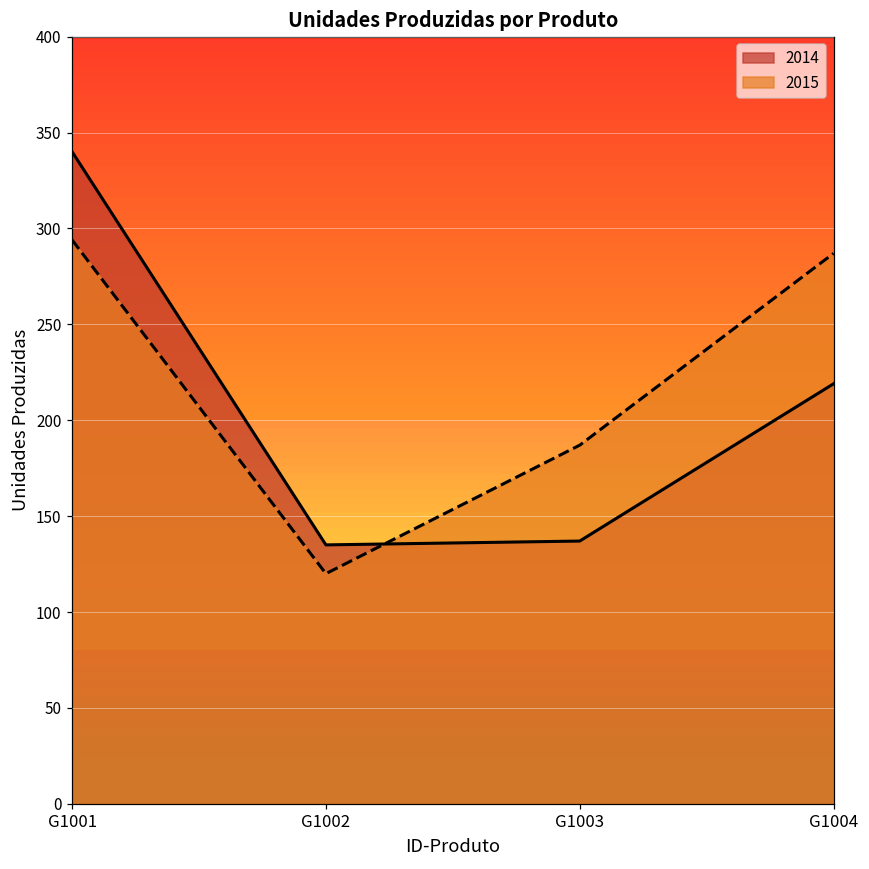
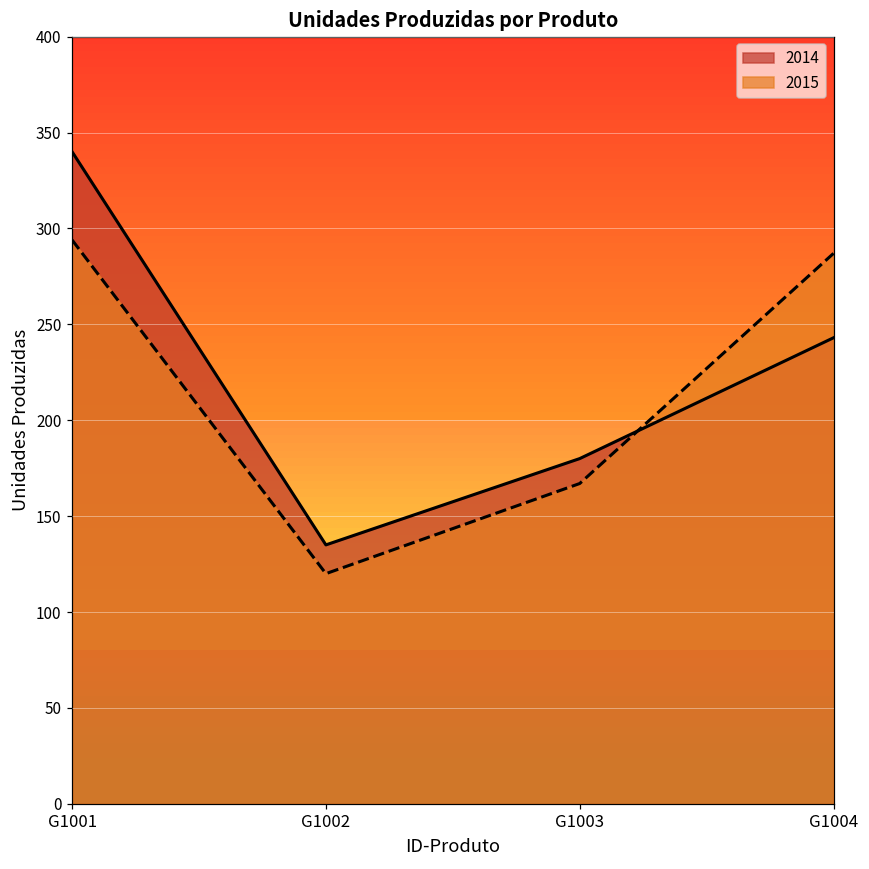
  {
    "2014": {
      "G1001": 340,
      "G1002": 135,
-     "G1003": 137,
-     "G1004": 219
+     "G1003": 180,
+     "G1004": 243
    },
    "2015": {
      "G1001": 294,
      "G1002": 120,
-     "G1003": 187,
+     "G1003": 167,
      "G1004": 287
    }
  }
